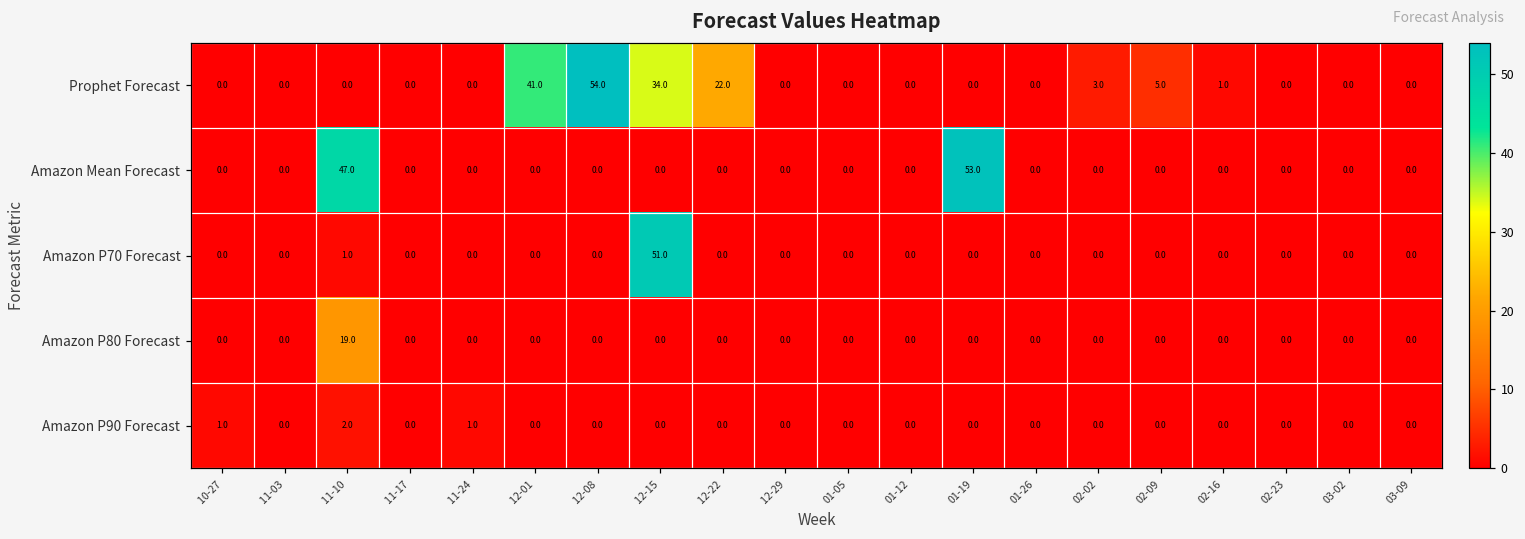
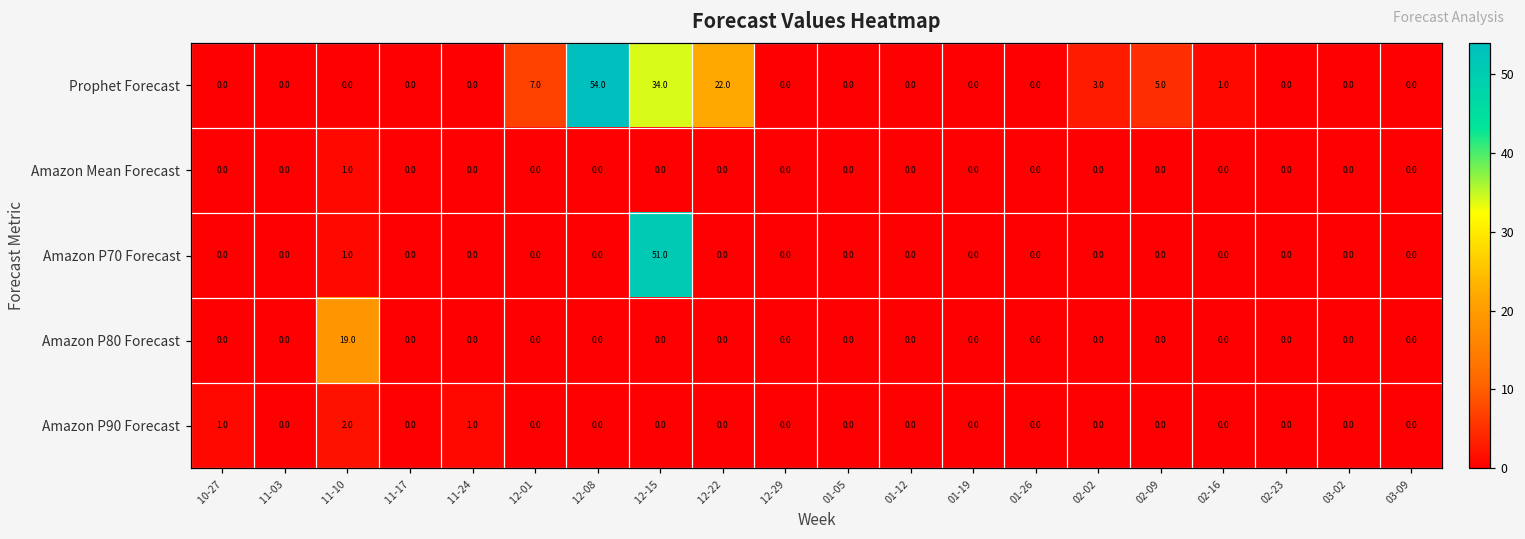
  {
    "Prophet Forecast": {
      "10-27": 0.0,
      "11-03": 0.0,
      "11-10": 0.0,
      "11-17": 0.0,
      "11-24": 0.0,
-     "12-01": 41.0,
+     "12-01": 7.0,
      "12-08": 54.0,
      "12-15": 34.0,
      "12-22": 22.0,
      "12-29": 0.0,
      "01-05": 0.0,
      "01-12": 0.0,
      "01-19": 0.0,
      "01-26": 0.0,
      "02-02": 3.0,
      "02-09": 5.0,
      "02-16": 1.0,
      "02-23": 0.0,
      "03-02": 0.0,
      "03-09": 0.0
    },
    "Amazon Mean Forecast": {
      "10-27": 0.0,
      "11-03": 0.0,
-     "11-10": 47.0,
+     "11-10": 1.0,
      "11-17": 0.0,
      "11-24": 0.0,
      "12-01": 0.0,
      "12-08": 0.0,
      "12-15": 0.0,
      "12-22": 0.0,
      "12-29": 0.0,
      "01-05": 0.0,
      "01-12": 0.0,
-     "01-19": 53.0,
+     "01-19": 0.0,
      "01-26": 0.0,
      "02-02": 0.0,
      "02-09": 0.0,
      "02-16": 0.0,
      "02-23": 0.0,
      "03-02": 0.0,
      "03-09": 0.0
    },
    "Amazon P70 Forecast": {
      "10-27": 0.0,
      "11-03": 0.0,
      "11-10": 1.0,
      "11-17": 0.0,
      "11-24": 0.0,
      "12-01": 0.0,
      "12-08": 0.0,
      "12-15": 51.0,
      "12-22": 0.0,
      "12-29": 0.0,
      "01-05": 0.0,
      "01-12": 0.0,
      "01-19": 0.0,
      "01-26": 0.0,
      "02-02": 0.0,
      "02-09": 0.0,
      "02-16": 0.0,
      "02-23": 0.0,
      "03-02": 0.0,
      "03-09": 0.0
    },
    "Amazon P80 Forecast": {
      "10-27": 0.0,
      "11-03": 0.0,
      "11-10": 19.0,
      "11-17": 0.0,
      "11-24": 0.0,
      "12-01": 0.0,
      "12-08": 0.0,
      "12-15": 0.0,
      "12-22": 0.0,
      "12-29": 0.0,
      "01-05": 0.0,
      "01-12": 0.0,
      "01-19": 0.0,
      "01-26": 0.0,
      "02-02": 0.0,
      "02-09": 0.0,
      "02-16": 0.0,
      "02-23": 0.0,
      "03-02": 0.0,
      "03-09": 0.0
    },
    "Amazon P90 Forecast": {
      "10-27": 1.0,
      "11-03": 0.0,
      "11-10": 2.0,
      "11-17": 0.0,
      "11-24": 1.0,
      "12-01": 0.0,
      "12-08": 0.0,
      "12-15": 0.0,
      "12-22": 0.0,
      "12-29": 0.0,
      "01-05": 0.0,
      "01-12": 0.0,
      "01-19": 0.0,
      "01-26": 0.0,
      "02-02": 0.0,
      "02-09": 0.0,
      "02-16": 0.0,
      "02-23": 0.0,
      "03-02": 0.0,
      "03-09": 0.0
    }
  }
